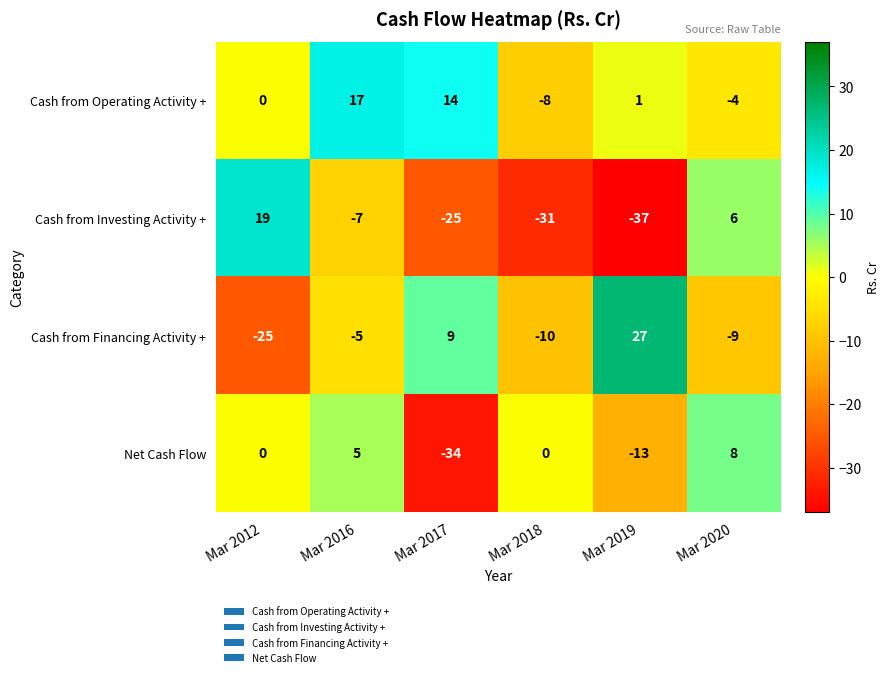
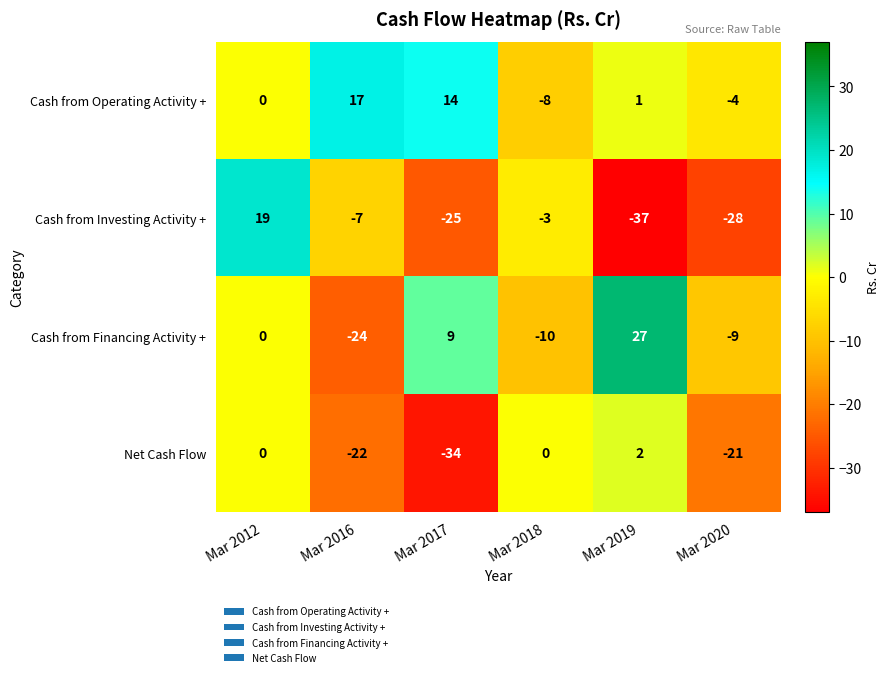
  {
    "Cash from Operating Activity +": {
      "Mar 2012": 0,
      "Mar 2016": 17,
      "Mar 2017": 14,
      "Mar 2018": -8,
      "Mar 2019": 1,
      "Mar 2020": -4
    },
    "Cash from Investing Activity +": {
      "Mar 2012": 19,
      "Mar 2016": -7,
      "Mar 2017": -25,
-     "Mar 2018": -31,
+     "Mar 2018": -3,
      "Mar 2019": -37,
-     "Mar 2020": 6
+     "Mar 2020": -28
    },
    "Cash from Financing Activity +": {
-     "Mar 2012": -25,
-     "Mar 2016": -5,
+     "Mar 2012": 0,
+     "Mar 2016": -24,
      "Mar 2017": 9,
      "Mar 2018": -10,
      "Mar 2019": 27,
      "Mar 2020": -9
    },
    "Net Cash Flow": {
      "Mar 2012": 0,
-     "Mar 2016": 5,
+     "Mar 2016": -22,
      "Mar 2017": -34,
      "Mar 2018": 0,
-     "Mar 2019": -13,
-     "Mar 2020": 8
+     "Mar 2019": 2,
+     "Mar 2020": -21
    }
  }
